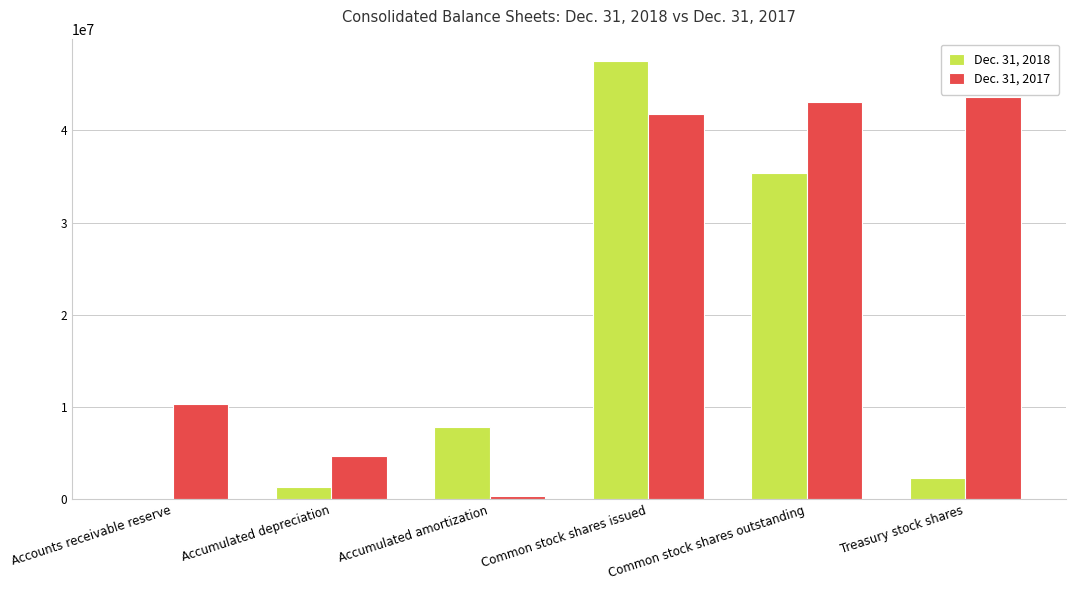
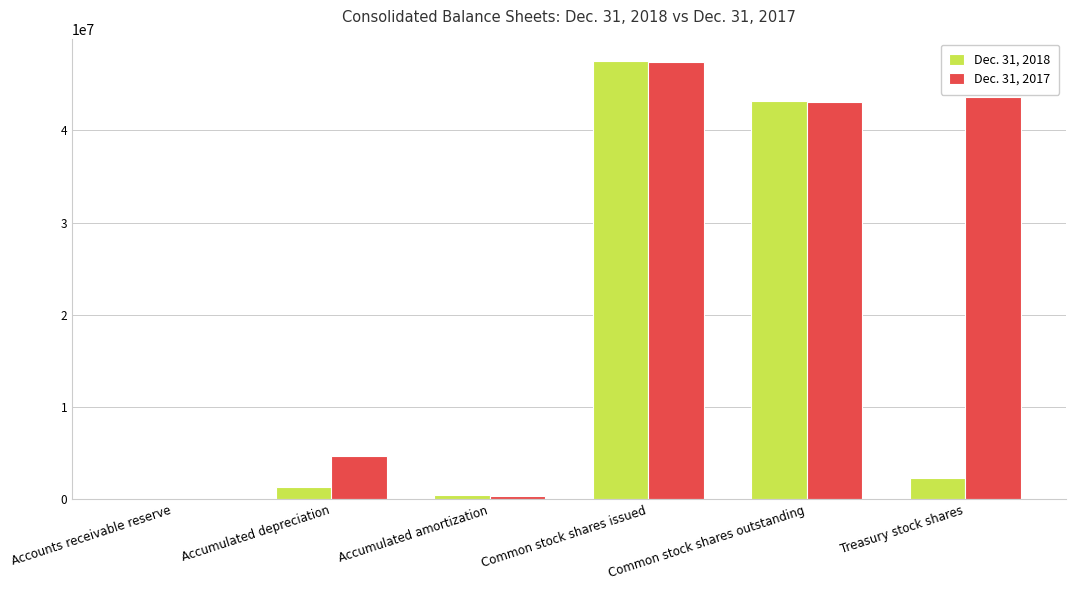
  {
    "Dec. 31, 2018": {
      "Accumulated depreciation": 1000000,
-     "Accumulated amortization": 8000000,
+     "Accumulated amortization": 1000000,
      "Common stock shares issued": 48000000,
-     "Common stock shares outstanding": 35000000,
+     "Common stock shares outstanding": 43000000,
      "Treasury stock shares": 2000000
    },
    "Dec. 31, 2017": {
-     "Accounts receivable reserve": 10000000,
+     "Accounts receivable reserve": 0,
      "Accumulated depreciation": 5000000,
      "Accumulated amortization": 0,
-     "Common stock shares issued": 42000000,
+     "Common stock shares issued": 47000000,
      "Common stock shares outstanding": 43000000,
      "Treasury stock shares": 44000000
    }
  }
